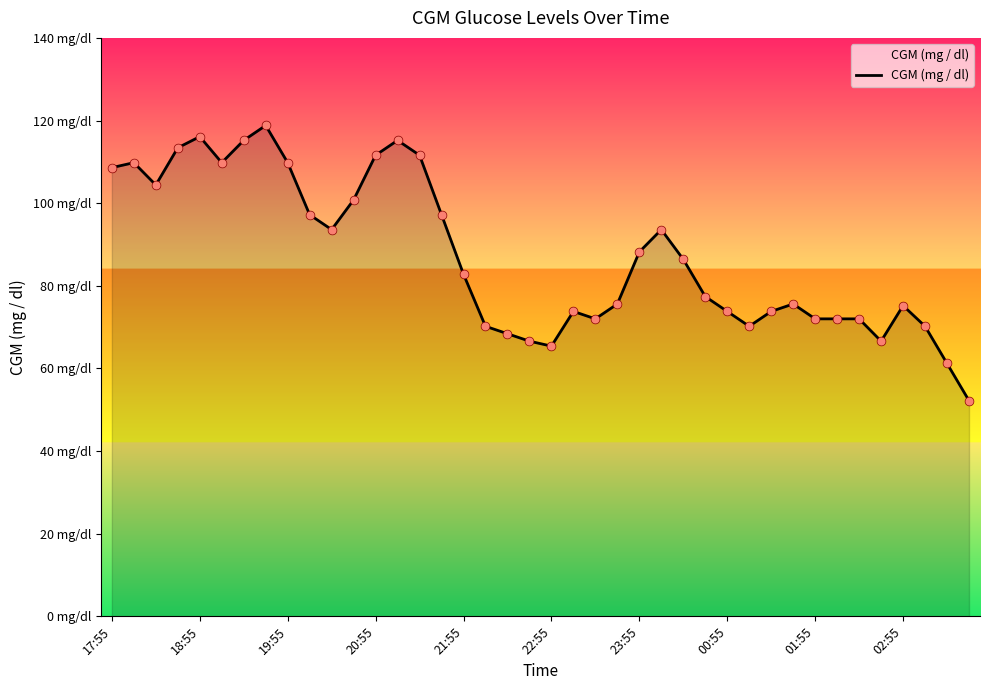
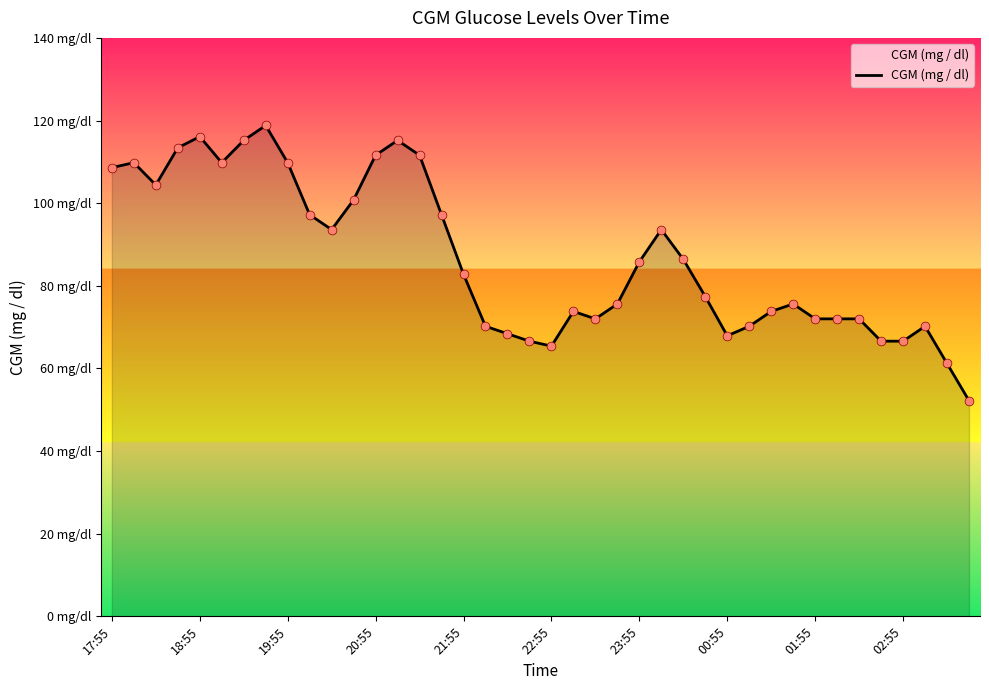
  {
    "17:55": "109 mg/dl",
    "18:55": "116 mg/dl",
    "19:55": "110 mg/dl",
    "20:55": "112 mg/dl",
    "21:55": "83 mg/dl",
    "22:55": "65 mg/dl",
-   "23:55": "88 mg/dl",
-   "00:55": "74 mg/dl",
+   "23:55": "86 mg/dl",
+   "00:55": "68 mg/dl",
    "01:55": "72 mg/dl",
-   "02:55": "75 mg/dl"
+   "02:55": "67 mg/dl"
  }
